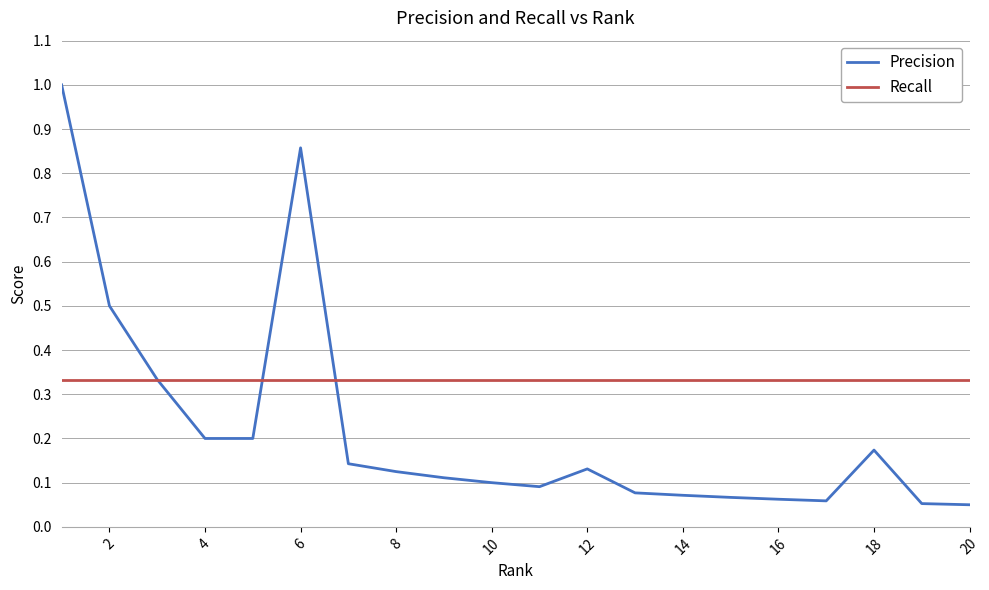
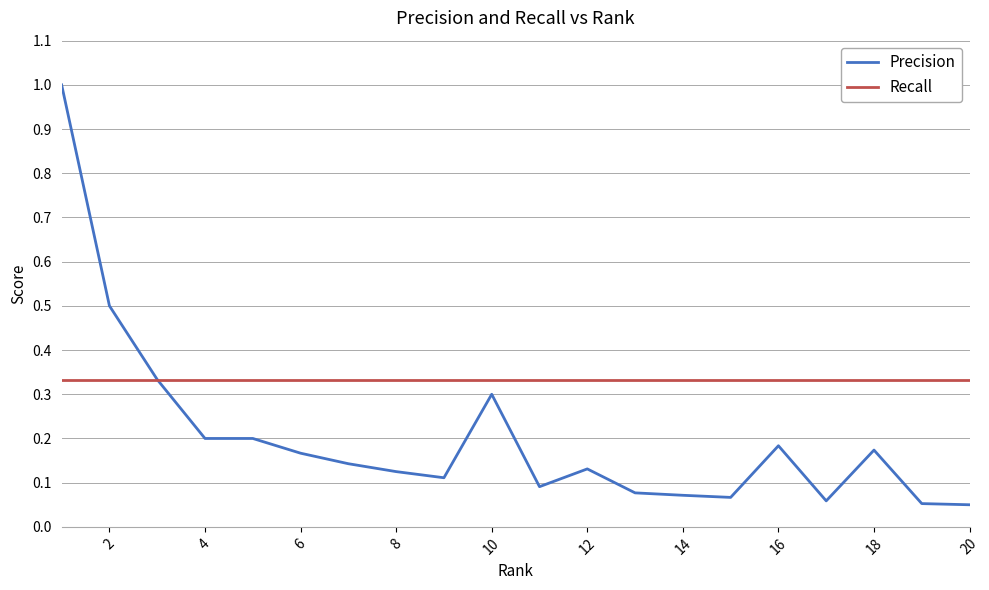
  {
    "Precision": {
      "2": 0.50,
      "4": 0.20,
-     "6": 0.86,
+     "6": 0.17,
      "8": 0.13,
-     "10": 0.1,
+     "10": 0.3,
      "12": 0.13,
      "14": 0.07,
-     "16": 0.06,
+     "16": 0.18,
      "18": 0.17,
      "20": 0.05
    },
    "Recall": {
      "2": 0.33,
      "4": 0.33,
      "6": 0.33,
      "8": 0.33,
      "10": 0.33,
      "12": 0.33,
      "14": 0.33,
      "16": 0.33,
      "18": 0.33,
      "20": 0.33
    }
  }
